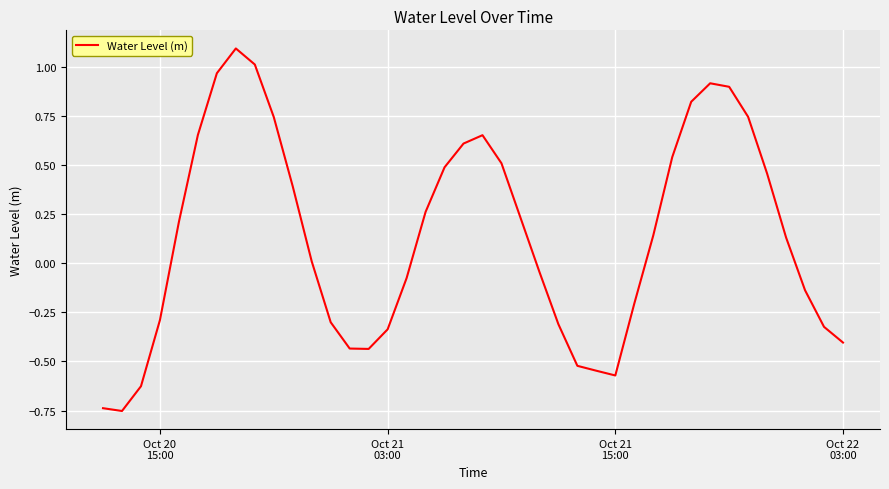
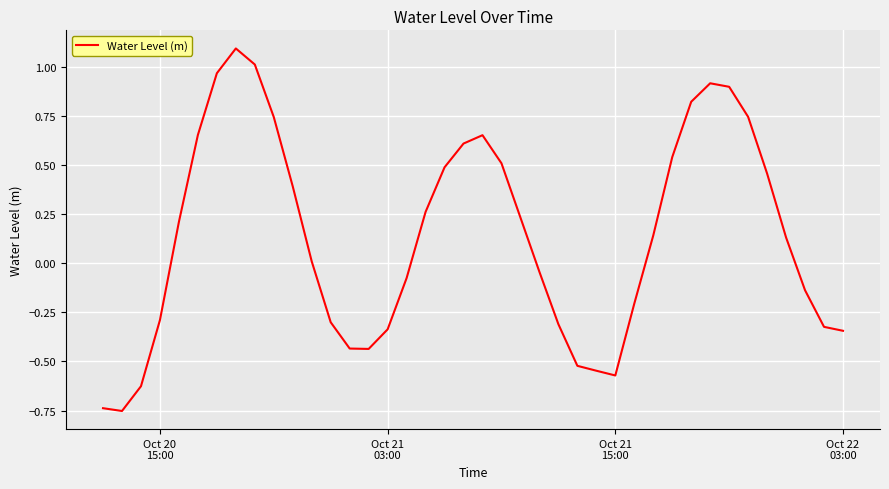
  {
    "Oct 20 15:00": -0.29,
    "Oct 21 03:00": -0.34,
    "Oct 21 15:00": -0.57,
-   "Oct 22 03:00": -0.40
+   "Oct 22 03:00": -0.34
  }
